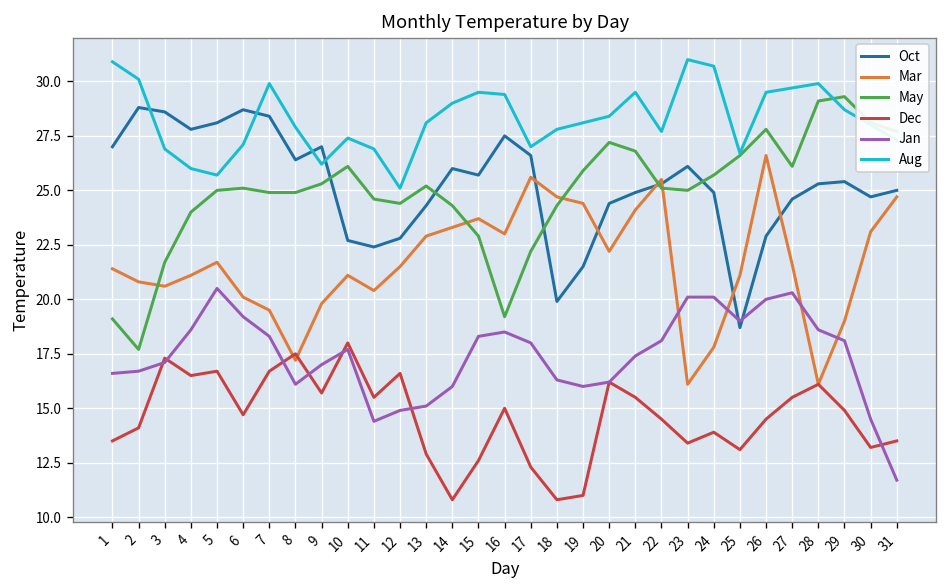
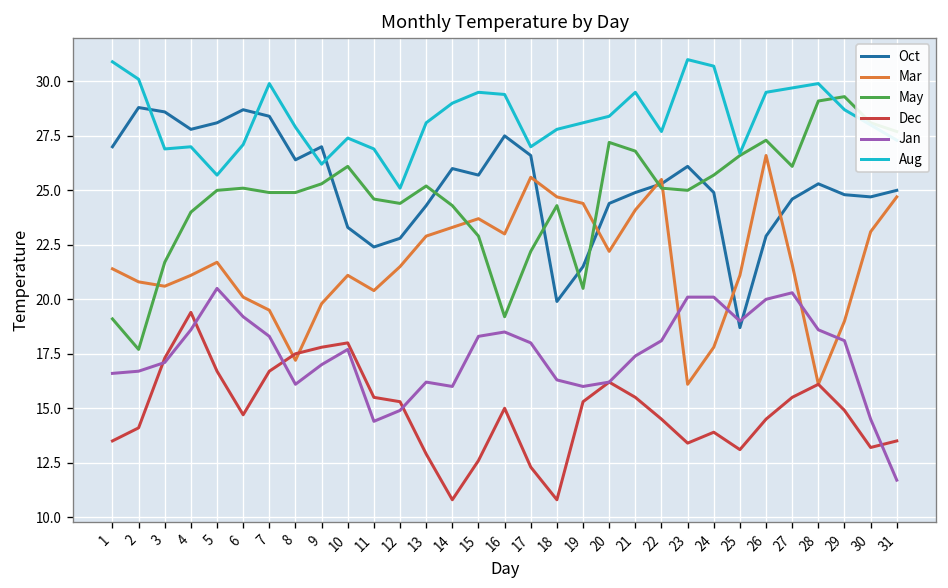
  {
    "Oct": {
      "1": 27.0,
      "2": 28.8,
      "3": 28.6,
      "4": 27.8,
      "5": 28.1,
      "6": 28.7,
      "7": 28.4,
      "8": 26.4,
      "9": 27.0,
-     "10": 22.7,
+     "10": 23.3,
      "11": 22.4,
      "12": 22.8,
      "13": 24.3,
      "14": 26.0,
      "15": 25.7,
      "16": 27.5,
      "17": 26.6,
      "18": 19.9,
      "19": 21.5,
      "20": 24.4,
      "21": 24.9,
      "22": 25.3,
      "23": 26.1,
      "24": 24.9,
      "25": 18.7,
      "26": 22.9,
      "27": 24.6,
      "28": 25.3,
-     "29": 25.4,
+     "29": 24.8,
      "30": 24.7,
      "31": 25.0
    },
    "Mar": {
      "1": 21.4,
      "2": 20.8,
      "3": 20.6,
      "4": 21.1,
      "5": 21.7,
      "6": 20.1,
      "7": 19.5,
      "8": 17.2,
      "9": 19.8,
      "10": 21.1,
      "11": 20.4,
      "12": 21.5,
      "13": 22.9,
      "14": 23.3,
      "15": 23.7,
      "16": 23.0,
      "17": 25.6,
      "18": 24.7,
      "19": 24.4,
      "20": 22.2,
      "21": 24.1,
      "22": 25.5,
      "23": 16.1,
      "24": 17.8,
      "25": 21.1,
      "26": 26.6,
      "27": 21.6,
      "29": 19.0,
      "30": 23.1,
      "31": 24.7
    },
    "May": {
      "1": 19.1,
      "2": 17.7,
      "3": 21.7,
      "4": 24.0,
      "5": 25.0,
      "6": 25.1,
      "7": 24.9,
      "8": 24.9,
      "9": 25.3,
      "10": 26.1,
      "11": 24.6,
      "12": 24.4,
      "13": 25.2,
      "14": 24.3,
      "15": 22.9,
      "16": 19.2,
      "17": 22.2,
      "18": 24.3,
-     "19": 25.9,
+     "19": 20.5,
      "20": 27.2,
      "21": 26.8,
      "22": 25.1,
      "23": 25.0,
      "24": 25.7,
-     "26": 27.8,
+     "26": 27.3,
      "27": 26.1,
      "28": 29.1,
      "29": 29.3
    },
    "Dec": {
      "1": 13.5,
      "2": 14.1,
      "3": 17.3,
-     "4": 16.5,
+     "4": 19.4,
      "5": 16.7,
      "6": 14.7,
      "7": 16.7,
      "8": 17.5,
-     "9": 15.7,
+     "9": 17.8,
      "10": 18.0,
      "11": 15.5,
-     "12": 16.6,
+     "12": 15.3,
      "13": 12.9,
      "14": 10.8,
      "15": 12.6,
      "16": 15.0,
      "17": 12.3,
      "18": 10.8,
-     "19": 11.0,
+     "19": 15.3,
      "21": 15.5,
      "22": 14.5,
      "23": 13.4,
      "24": 13.9,
      "25": 13.1,
      "26": 14.5,
      "27": 15.5,
      "29": 14.9,
      "30": 13.2,
      "31": 13.5
    },
    "Jan": {
      "1": 16.6,
      "2": 16.7,
      "3": 17.1,
      "4": 18.6,
      "5": 20.5,
      "6": 19.2,
      "7": 18.3,
      "8": 16.1,
      "9": 17.0,
      "10": 17.7,
      "11": 14.4,
      "12": 14.9,
-     "13": 15.1,
+     "13": 16.2,
      "14": 16.0,
      "15": 18.3,
      "16": 18.5,
      "17": 18.0,
      "18": 16.3,
      "19": 16.0,
      "21": 17.4,
      "22": 18.1,
      "23": 20.1,
      "24": 20.1,
      "25": 19.0,
      "26": 20.0,
      "27": 20.3,
      "28": 18.6,
      "29": 18.1,
      "30": 14.5,
      "31": 11.7
    },
    "Aug": {
      "1": 31,
      "2": 30,
      "3": 27,
-     "4": 26,
+     "4": 27,
      "5": 25.7,
      "6": 27,
      "7": 30,
      "8": 28,
      "9": 26.2,
      "10": 27.4,
      "11": 27,
      "12": 25,
      "13": 28,
      "14": 29,
      "15": 29.5,
      "16": 29.4,
      "17": 27,
      "18": 27.8,
      "19": 28,
      "20": 28.4,
      "21": 29.5,
      "22": 27.7,
      "23": 31,
      "24": 30.7,
      "26": 29.5,
      "27": 29.7,
      "28": 30,
      "29": 28.7
    }
  }
